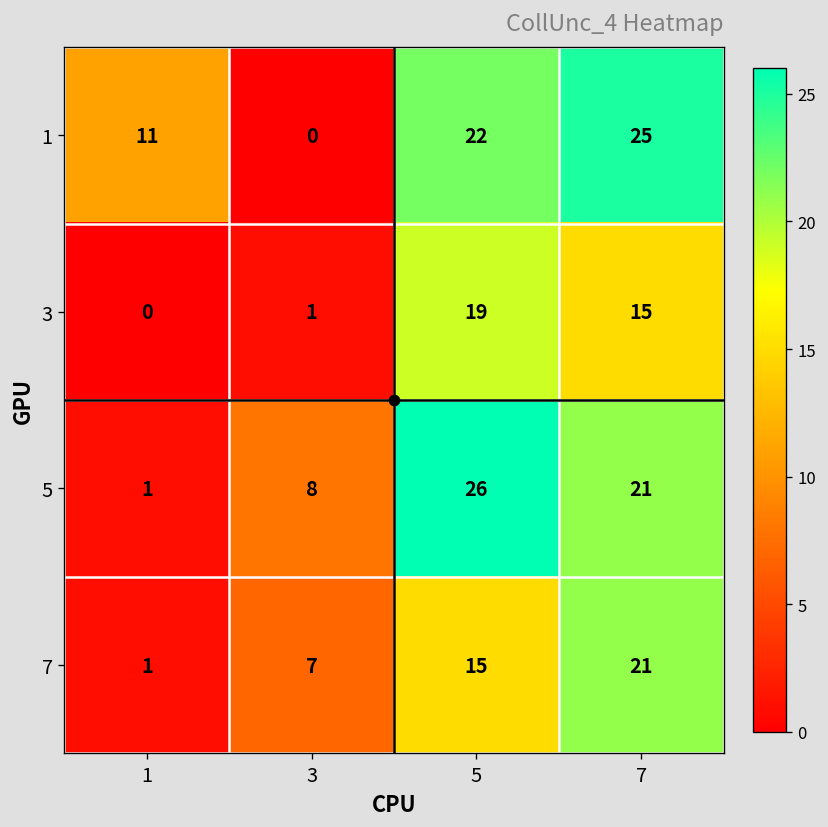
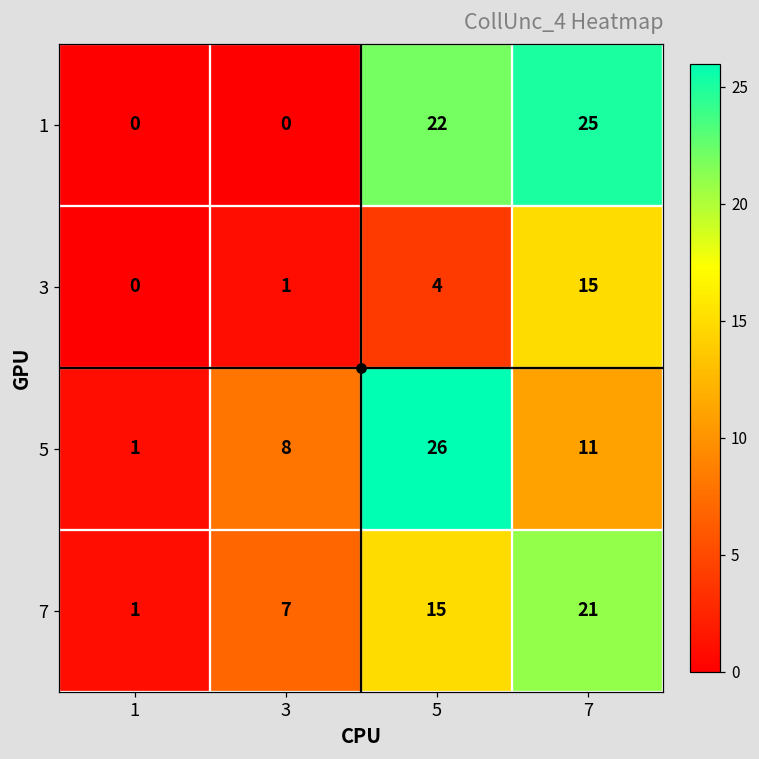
  {
    "1": {
-     "1": 11,
+     "1": 0,
      "3": 0,
      "5": 22,
      "7": 25
    },
    "3": {
      "1": 0,
      "3": 1,
-     "5": 19,
+     "5": 4,
      "7": 15
    },
    "5": {
      "1": 1,
      "3": 8,
      "5": 26,
-     "7": 21
+     "7": 11
    },
    "7": {
      "1": 1,
      "3": 7,
      "5": 15,
      "7": 21
    }
  }
